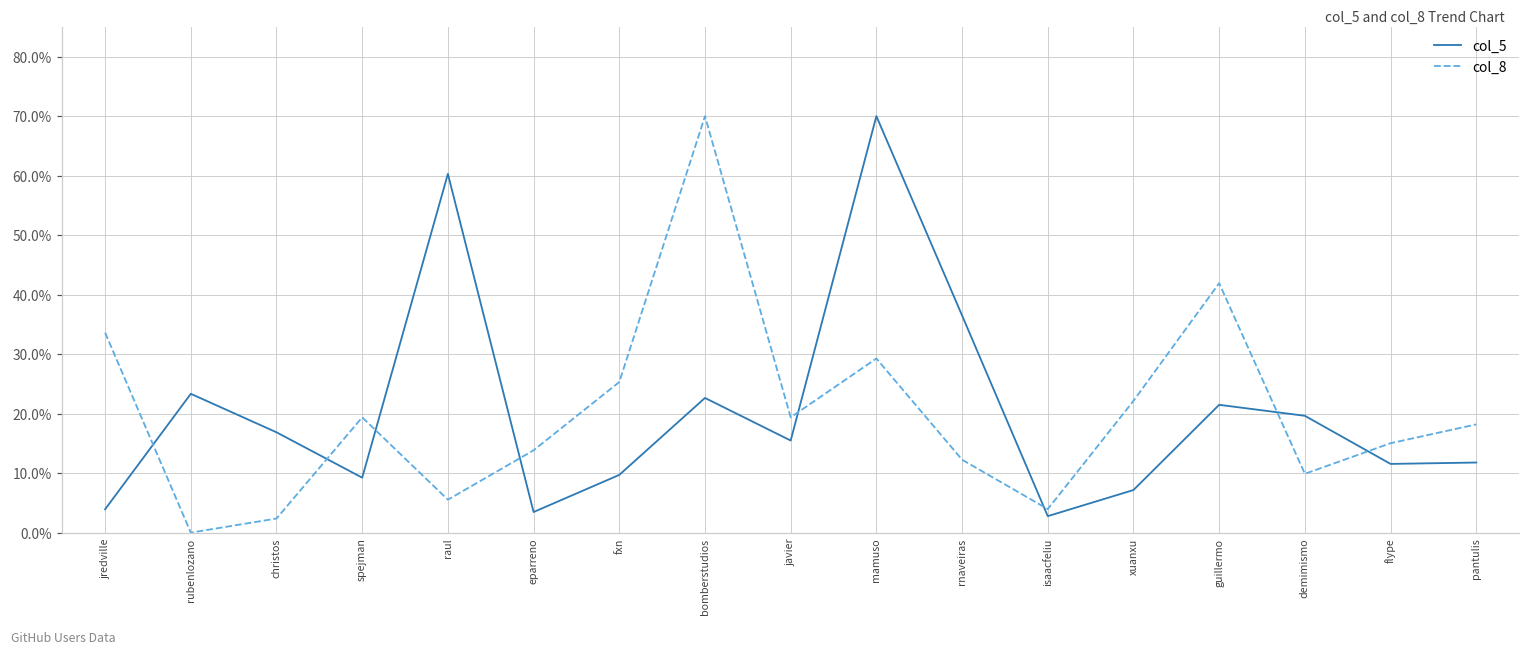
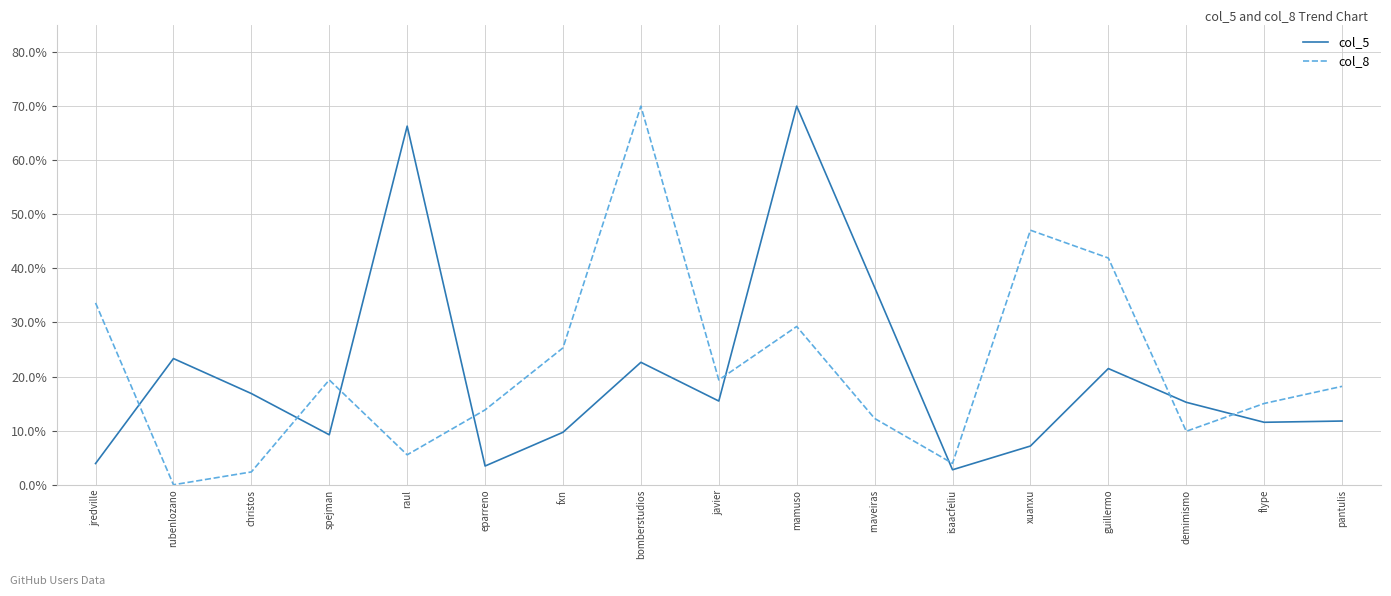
  {
    "col_5": {
      "jredville": "4%",
      "rubenlozano": "23%",
      "christos": "17%",
      "spejman": "9%",
-     "raul": "60%",
+     "raul": "66%",
      "eparreno": "3%",
      "fxn": "10%",
      "bomberstudios": "23%",
      "javier": "15%",
      "mamuso": "70%",
      "rnaveiras": "37%",
      "isaacfeliu": "3%",
      "xuanxu": "7%",
      "guillermo": "21%",
-     "demimismo": "20%",
+     "demimismo": "15%",
      "flype": "12%",
      "pantulis": "12%"
    },
    "col_8": {
      "jredville": "34%",
      "rubenlozano": "0%",
      "christos": "2%",
      "spejman": "19%",
      "raul": "6%",
      "eparreno": "14%",
      "fxn": "25%",
      "bomberstudios": "70%",
      "javier": "19%",
      "mamuso": "29%",
      "rnaveiras": "12%",
      "isaacfeliu": "4%",
-     "xuanxu": "22%",
+     "xuanxu": "47%",
      "guillermo": "42%",
      "demimismo": "10%",
      "flype": "15%",
      "pantulis": "18%"
    }
  }
